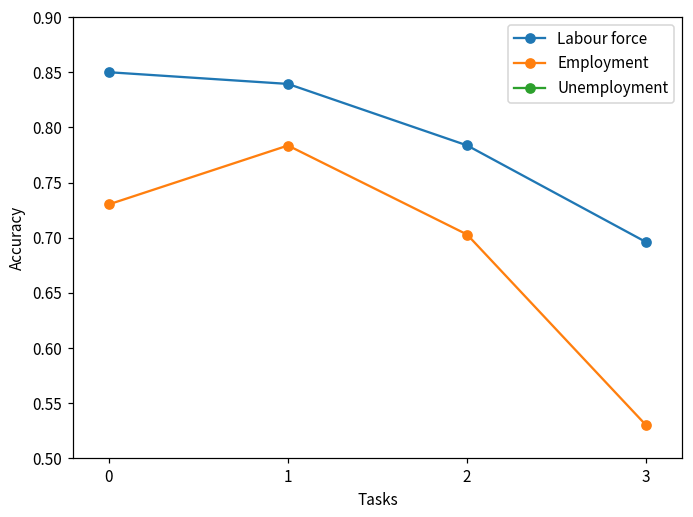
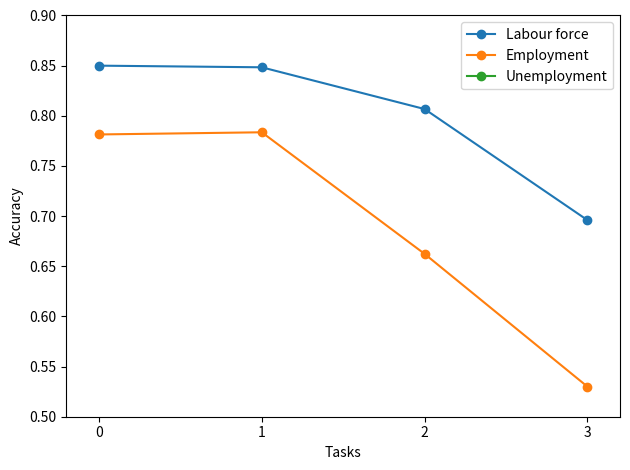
  {
    "Labour force": {
      "0": 0.850,
-     "1": 0.839,
-     "2": 0.784,
+     "1": 0.848,
+     "2": 0.807,
      "3": 0.696
    },
    "Employment": {
-     "0": 0.730,
+     "0": 0.781,
      "1": 0.784,
-     "2": 0.703,
+     "2": 0.662,
      "3": 0.530
    }
  }
